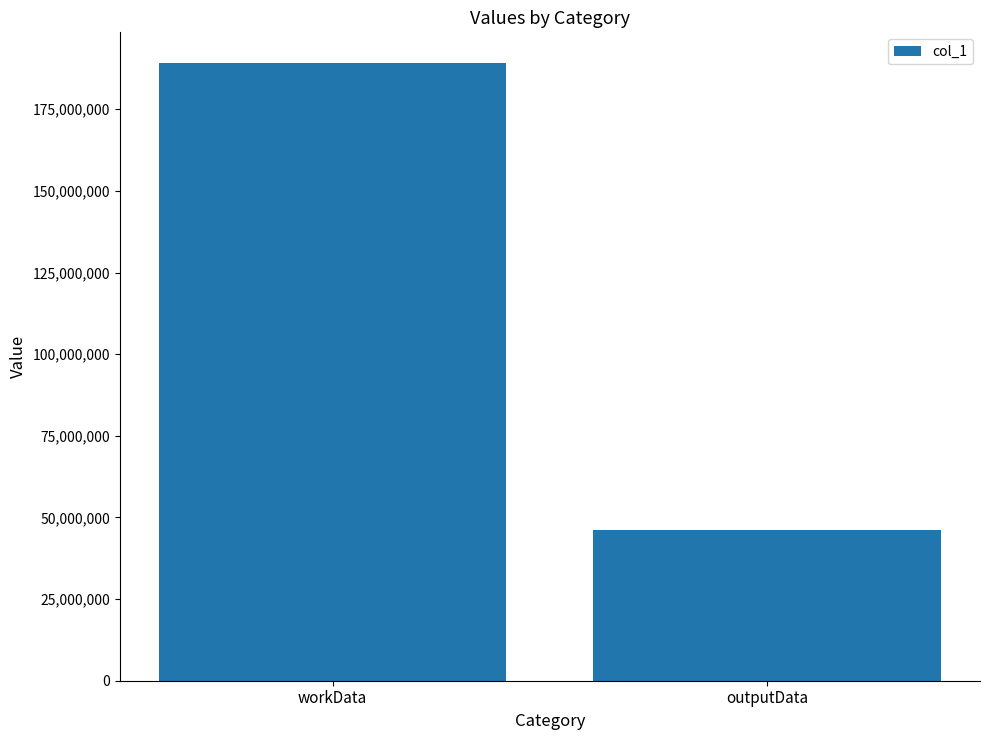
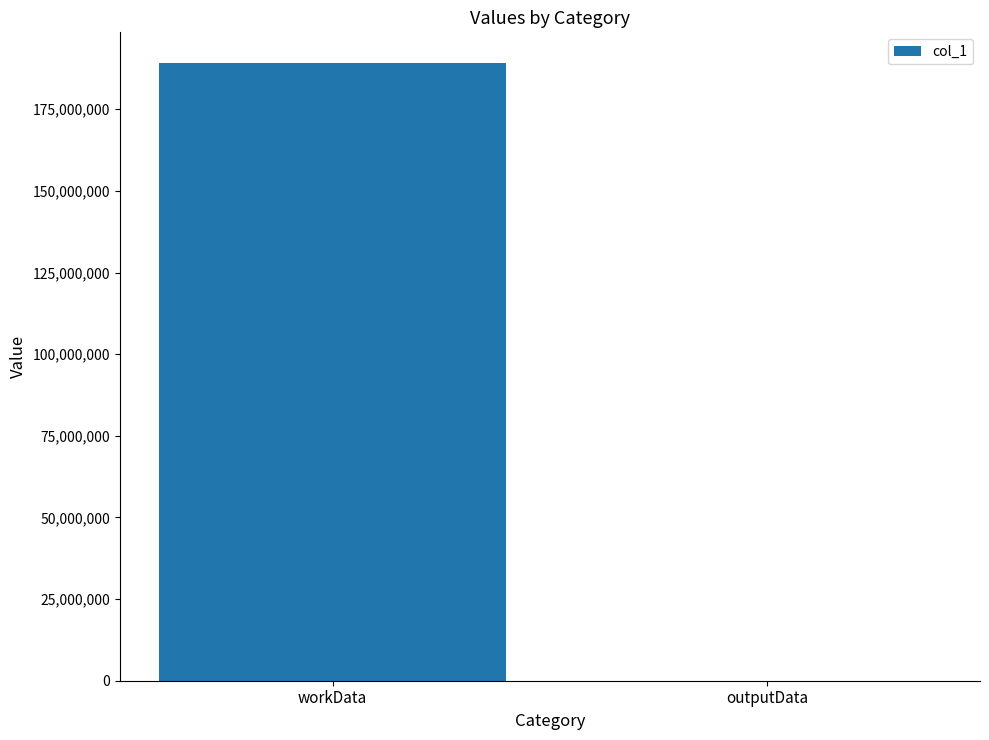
  {
    "workData": "189,000,000",
-   "outputData": "46,000,000"
+   "outputData": "0"
  }
